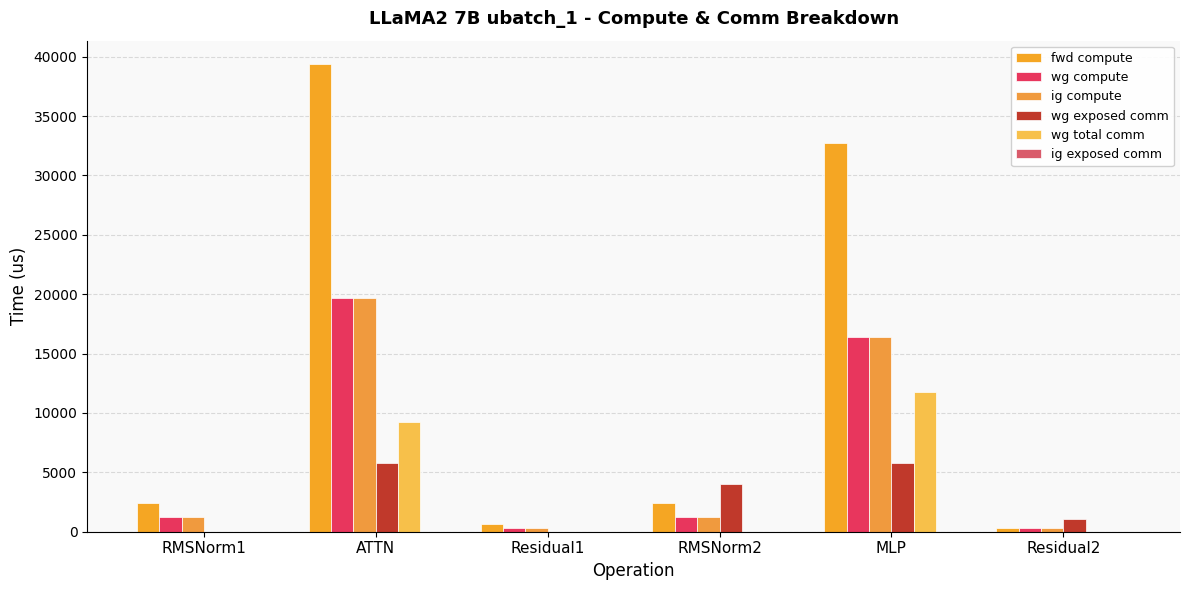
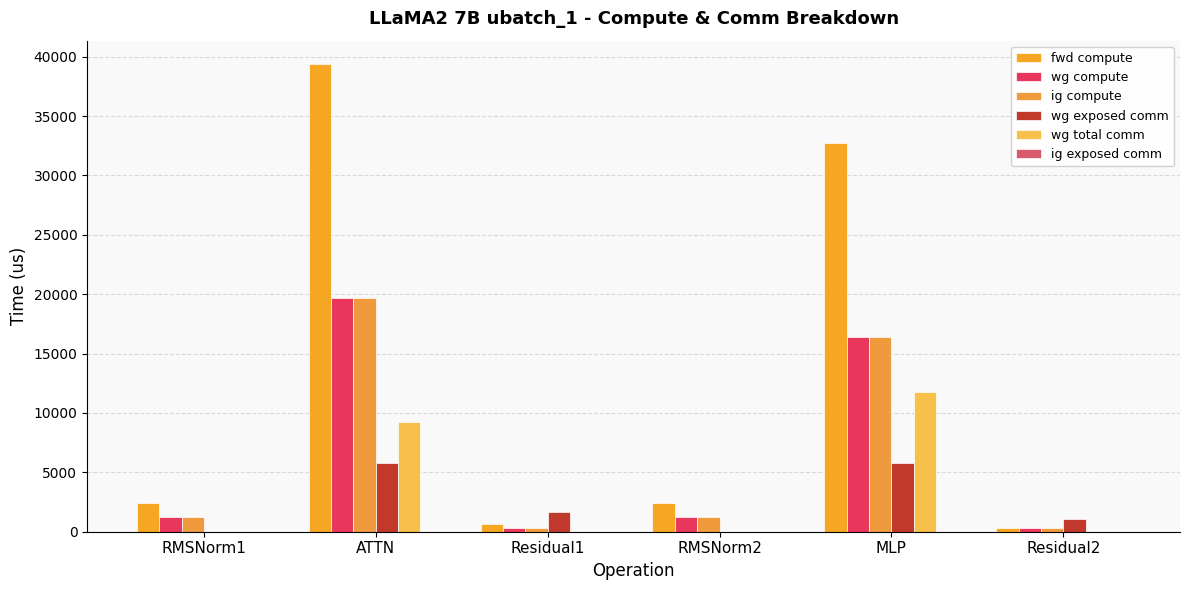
  {
    "wg exposed comm": {
      "RMSNorm1": 0,
      "ATTN": 5800,
-     "Residual1": 0,
-     "RMSNorm2": 4100,
+     "Residual1": 1600,
+     "RMSNorm2": 0,
      "MLP": 5700,
      "Residual2": 1000
    }
  }
